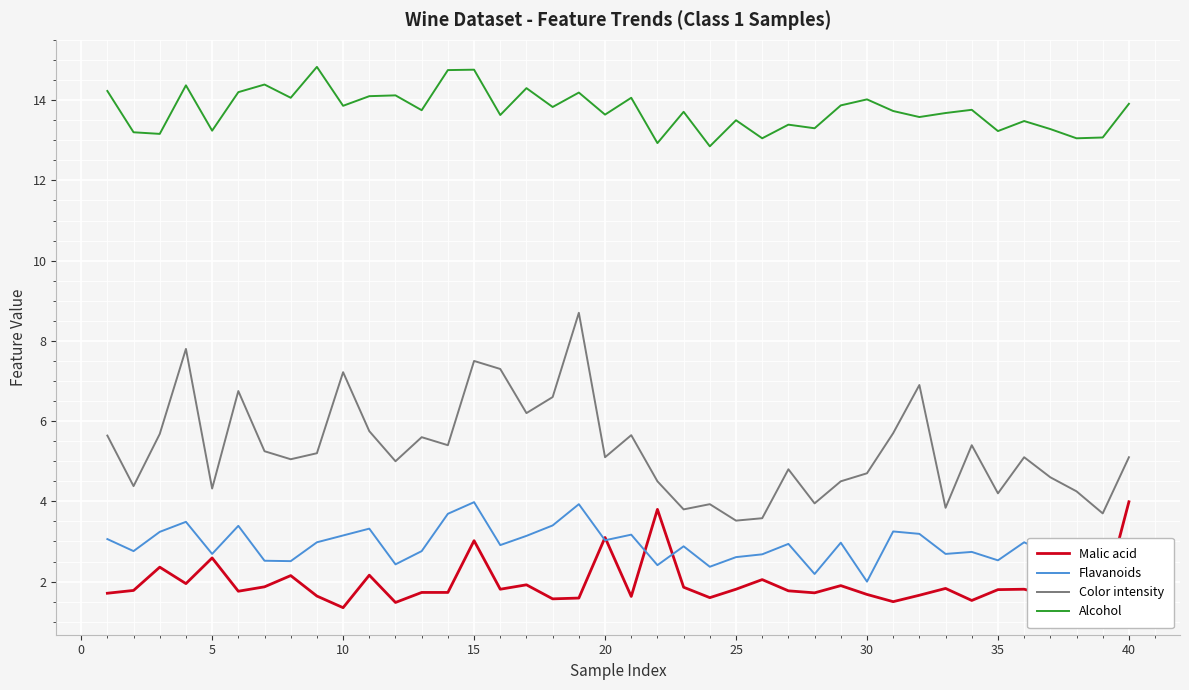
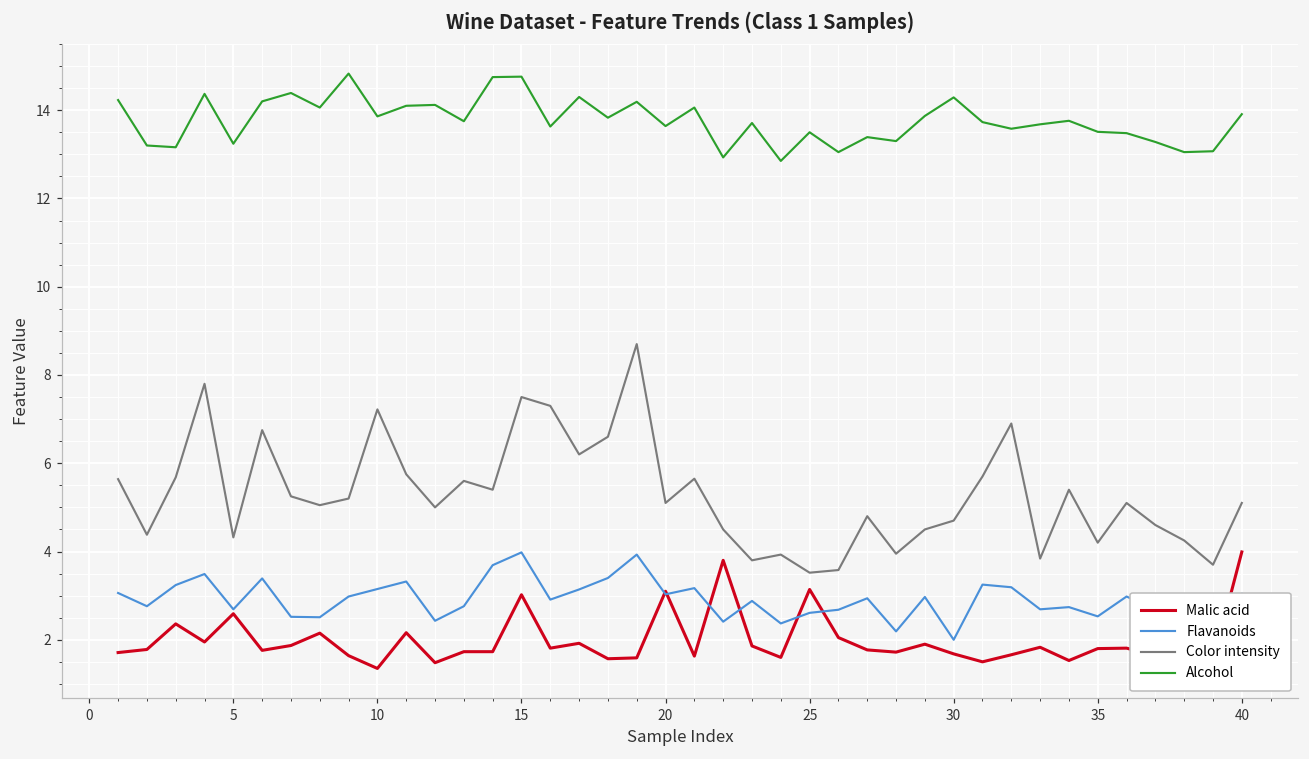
  {
    "Malic acid": {
      "5": 2.6,
      "10": 1.4,
      "15": 3.0,
      "20": 3.1,
-     "25": 1.8,
+     "25": 3.1,
      "30": 1.7,
      "35": 1.8,
      "40": 4.0
    },
    "Flavanoids": {
      "5": 2.7,
      "10": 3.2,
      "15": 4.0,
      "20": 3.0,
      "25": 2.6,
      "30": 2.0,
      "35": 2.5
    },
    "Color intensity": {
      "5": 4.3,
      "10": 7.2,
      "15": 7.5,
      "20": 5.1,
      "25": 3.5,
      "30": 4.7,
      "35": 4.2,
      "40": 5.1
    },
    "Alcohol": {
      "5": 13.2,
      "10": 13.9,
      "15": 14.8,
      "20": 13.6,
      "25": 13.5,
-     "30": 14.0,
-     "35": 13.2,
+     "30": 14.3,
+     "35": 13.5,
      "40": 13.9
    }
  }
